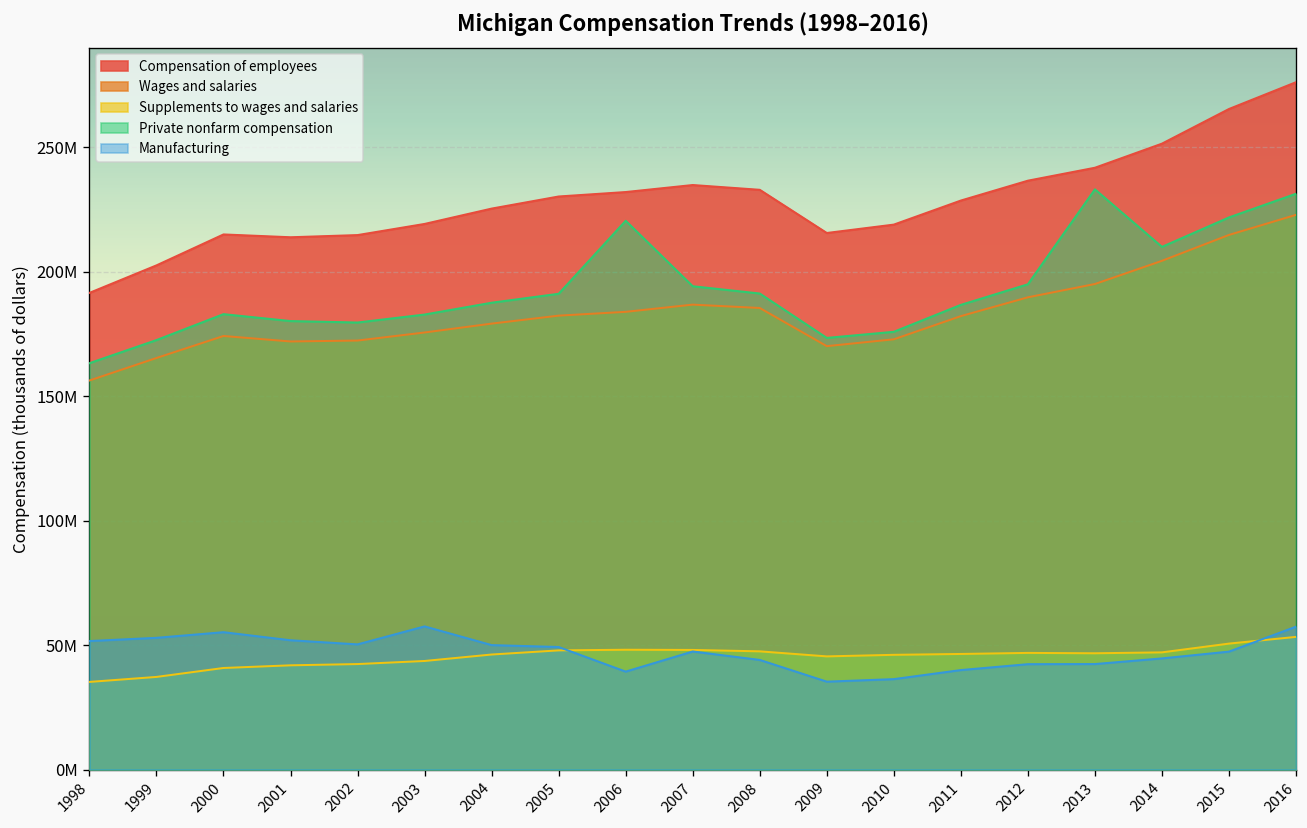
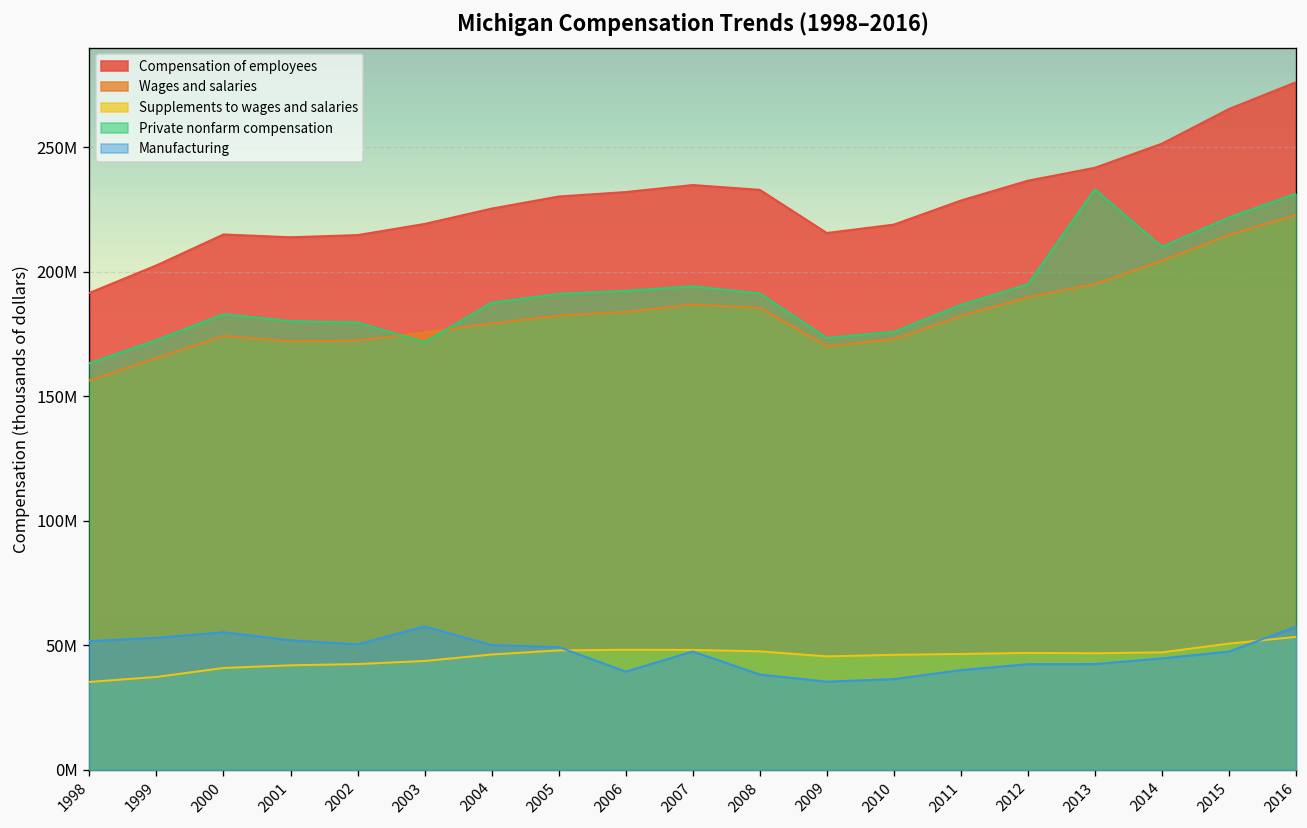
  {
    "Supplements to wages and salaries": {
      "1998": 35000000,
      "1999": 37000000,
      "2000": 41000000,
      "2001": 42000000,
      "2002": 42000000,
      "2003": 44000000,
      "2004": 46000000,
      "2005": 48000000,
      "2006": 48000000,
      "2008": 47000000,
      "2009": 45000000,
      "2010": 46000000,
      "2011": 46000000,
      "2012": 47000000,
      "2013": 47000000,
      "2014": 47000000,
      "2015": 51000000,
      "2016": 53000000
    },
    "Private nonfarm compensation": {
      "1998": 163000000,
      "1999": 173000000,
      "2000": 183000000,
      "2001": 180000000,
      "2002": 180000000,
-     "2003": 183000000,
+     "2003": 172000000,
      "2004": 188000000,
      "2005": 191000000,
-     "2006": 220000000,
+     "2006": 192000000,
      "2007": 194000000,
      "2008": 191000000,
      "2009": 173000000,
      "2010": 176000000,
      "2011": 187000000,
      "2012": 195000000,
      "2013": 233000000,
      "2014": 210000000,
      "2015": 222000000,
      "2016": 231000000
    },
    "Manufacturing": {
      "1998": 52000000,
      "1999": 53000000,
      "2000": 55000000,
      "2001": 52000000,
      "2002": 50000000,
      "2003": 58000000,
      "2004": 50000000,
      "2005": 49000000,
      "2006": 39000000,
-     "2008": 44000000,
+     "2008": 38000000,
      "2009": 35000000,
      "2010": 36000000,
      "2011": 40000000,
      "2012": 42000000,
      "2013": 42000000,
      "2014": 45000000,
      "2015": 47000000,
      "2016": 57000000
    }
  }
